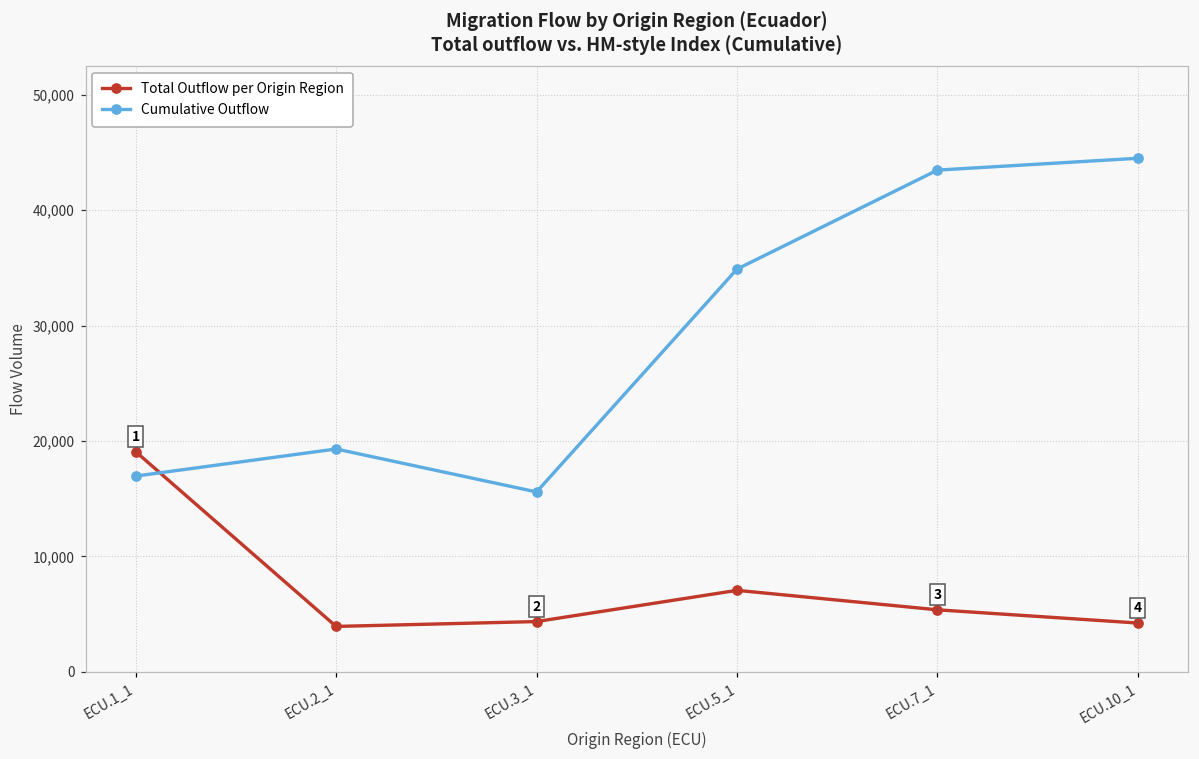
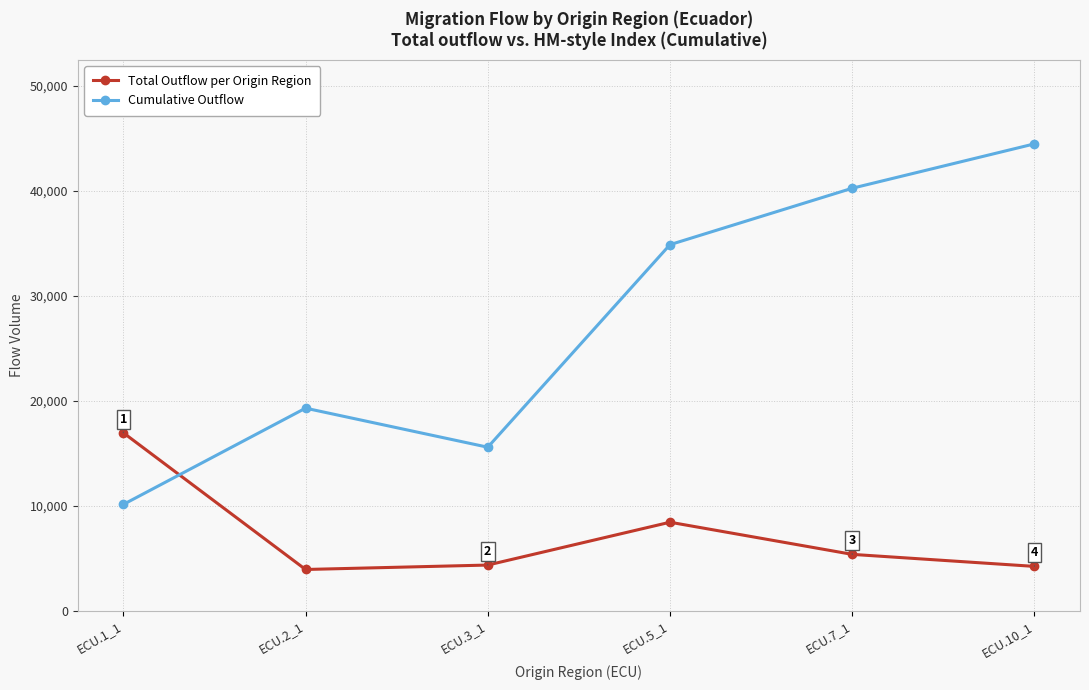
  {
    "Total Outflow per Origin Region": {
-     "ECU.1_1": "19,100",
+     "ECU.1_1": "17,000",
      "ECU.2_1": "3,900",
-     "ECU.5_1": "7,100"
+     "ECU.5_1": "8,400"
    },
    "Cumulative Outflow": {
-     "ECU.1_1": "17,000",
+     "ECU.1_1": "10,100",
      "ECU.2_1": "19,300",
      "ECU.3_1": "15,600",
      "ECU.5_1": "34,900",
-     "ECU.7_1": "43,500",
+     "ECU.7_1": "40,300",
      "ECU.10_1": "44,500"
    }
  }
